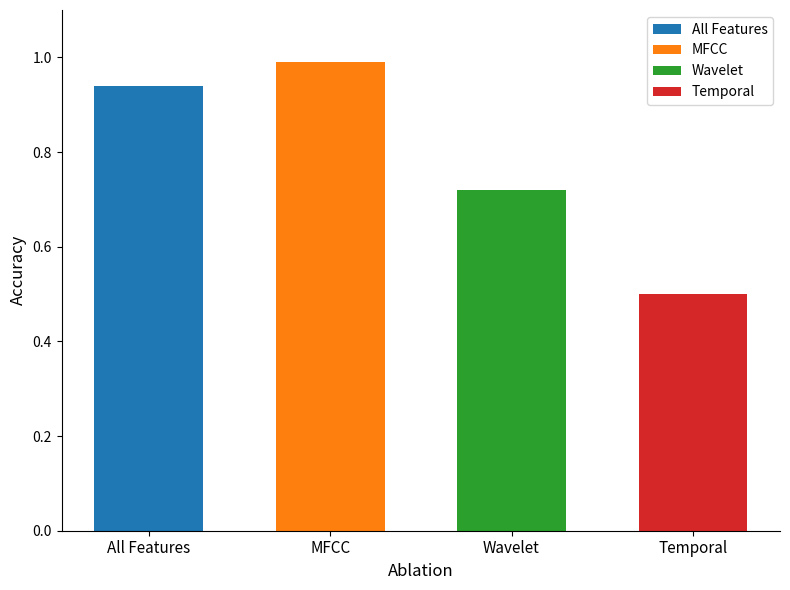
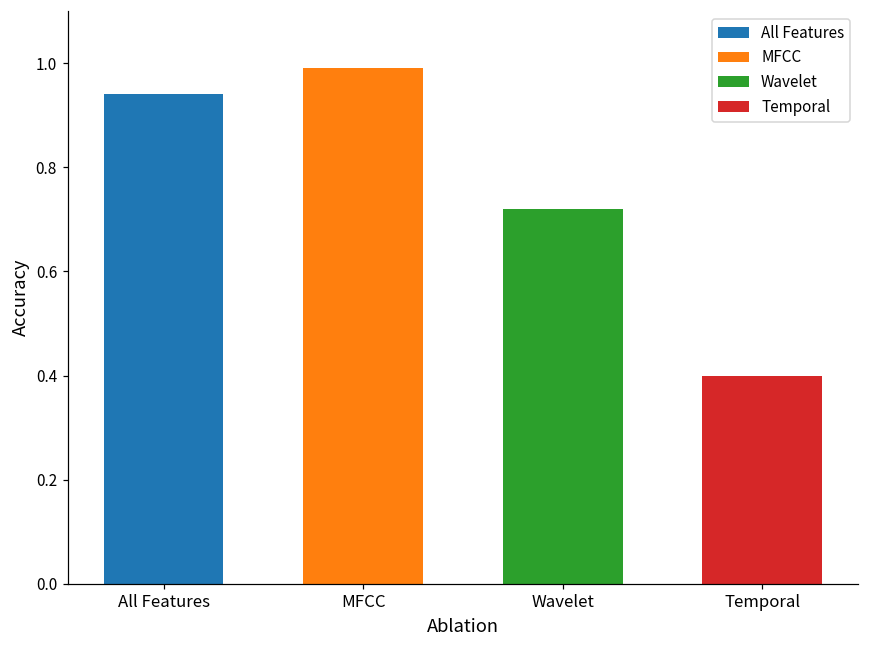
  {
    "All Features": 0.94,
    "MFCC": 0.99,
    "Wavelet": 0.72,
-   "Temporal": 0.5
+   "Temporal": 0.4
  }
